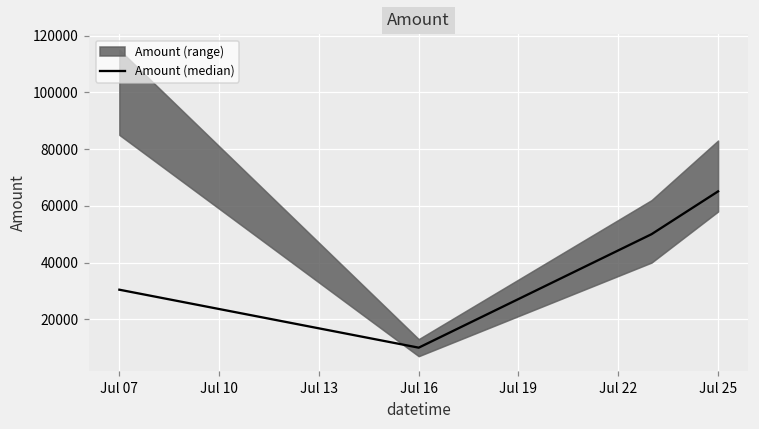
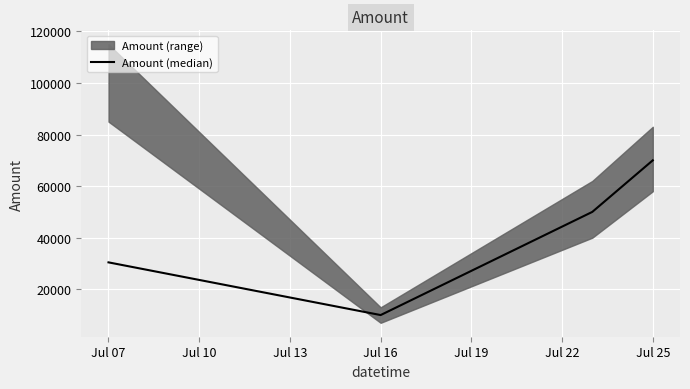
  {
    "Amount (median)": {
      "Jul 07": 30000,
      "Jul 16": 10000,
-     "Jul 25": 65000
+     "Jul 25": 70000
    }
  }
